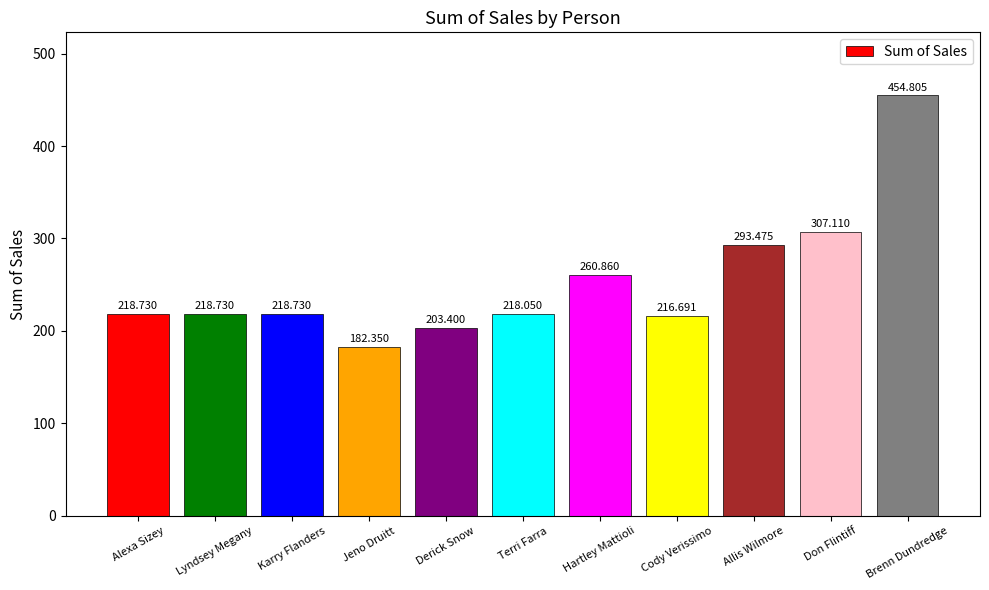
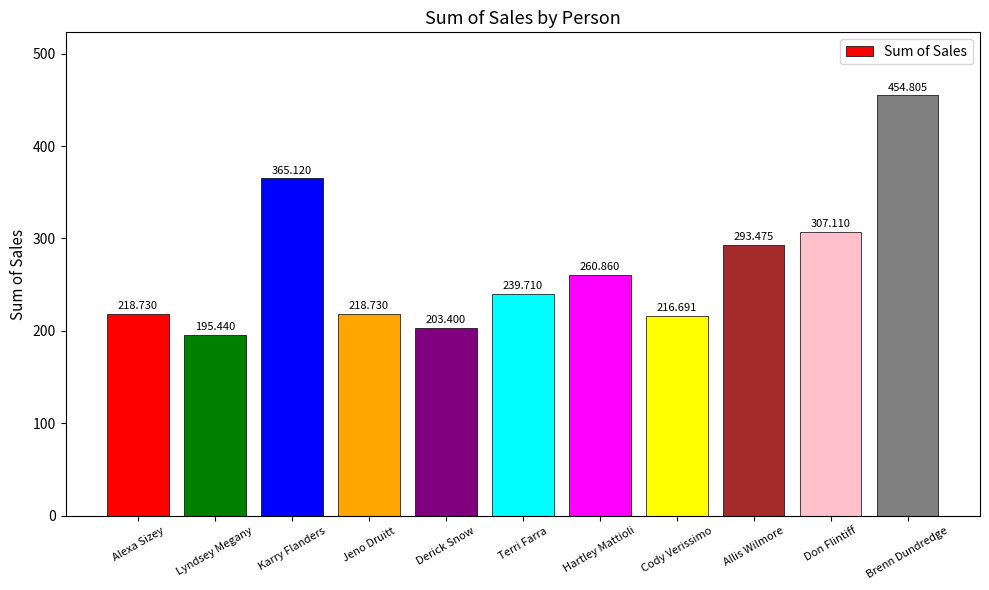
  {
    "Alexa Sizey": 218.730,
-   "Lyndsey Megany": 218.730,
-   "Karry Flanders": 218.730,
-   "Jeno Druitt": 182.350,
+   "Lyndsey Megany": 195.440,
+   "Karry Flanders": 365.120,
+   "Jeno Druitt": 218.730,
    "Derick Snow": 203.400,
-   "Terri Farra": 218.050,
+   "Terri Farra": 239.710,
    "Hartley Mattioli": 260.860,
    "Cody Verissimo": 216.691,
    "Allis Wilmore": 293.475,
    "Don Flintiff": 307.110,
    "Brenn Dundredge": 454.805
  }
